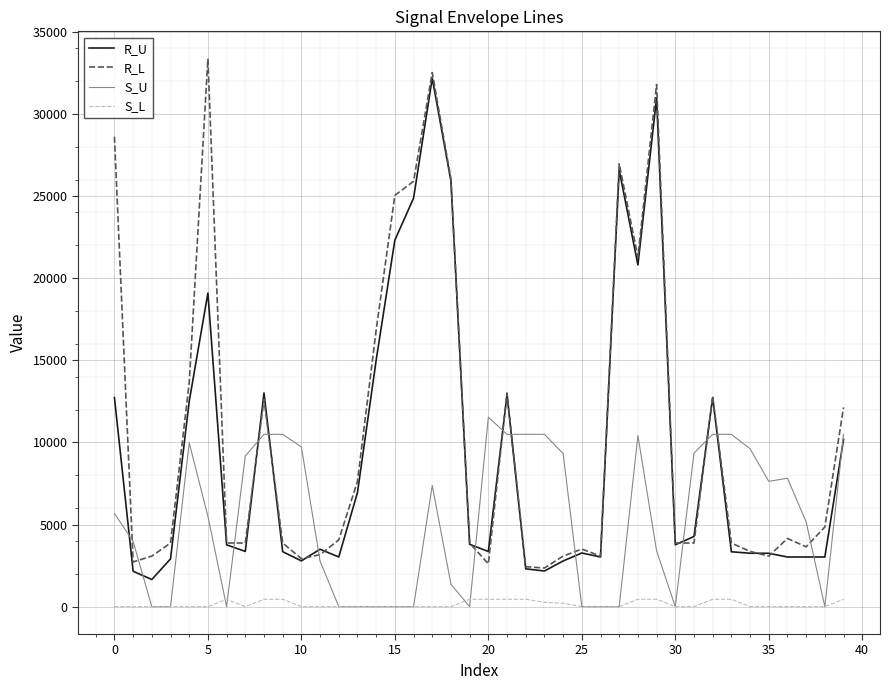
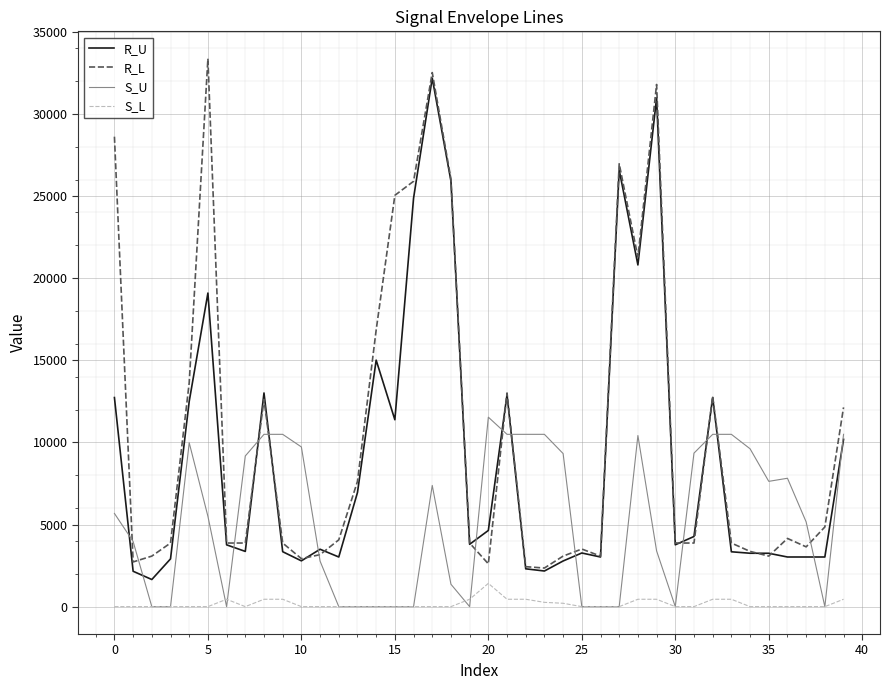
  {
    "R_U": {
      "0": 12700,
      "5": 19100,
-     "15": 22300,
-     "20": 3400,
+     "15": 11400,
+     "20": 4600,
      "25": 3300,
      "35": 3200
    },
    "R_L": {
      "0": 28600,
      "5": 33400,
      "15": 25000,
      "20": 2600,
      "25": 3500,
      "35": 3100
    },
    "S_U": {
      "0": 5700,
      "5": 5500,
      "10": 9700,
      "20": 11500,
      "35": 7600
    },
    "S_L": {
      "0": 0,
      "5": 0,
      "10": 0,
-     "20": 400,
+     "20": 1400,
      "35": 0
    }
  }
